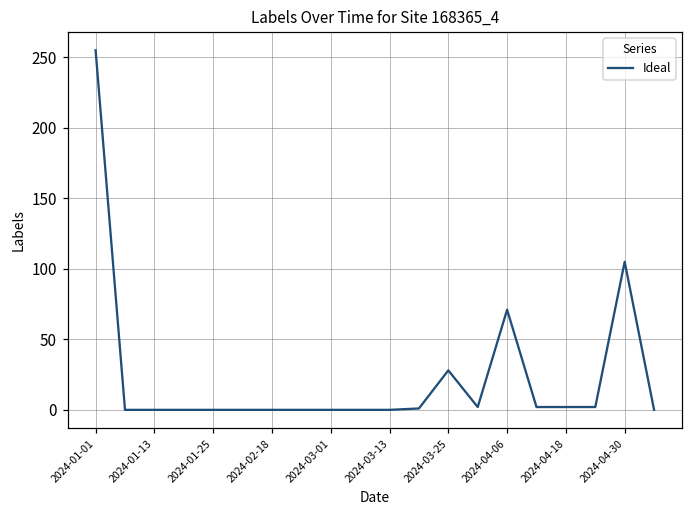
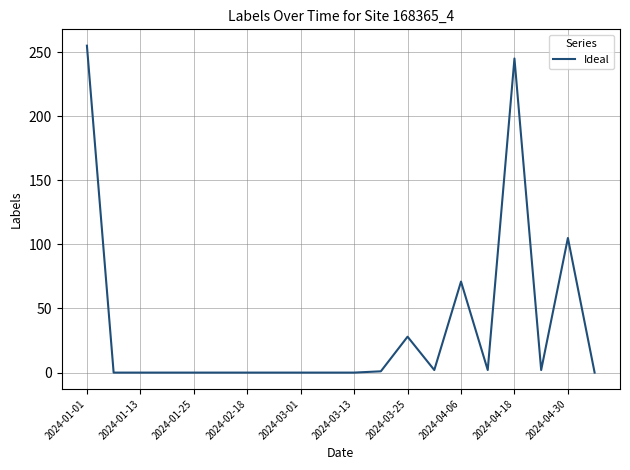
  {
    "2024-01-01": 255,
    "2024-01-13": 0,
    "2024-01-25": 0,
    "2024-02-18": 0,
    "2024-03-01": 0,
    "2024-03-13": 0,
    "2024-03-25": 28,
    "2024-04-06": 71,
-   "2024-04-18": 2,
+   "2024-04-18": 245,
    "2024-04-30": 105
  }
